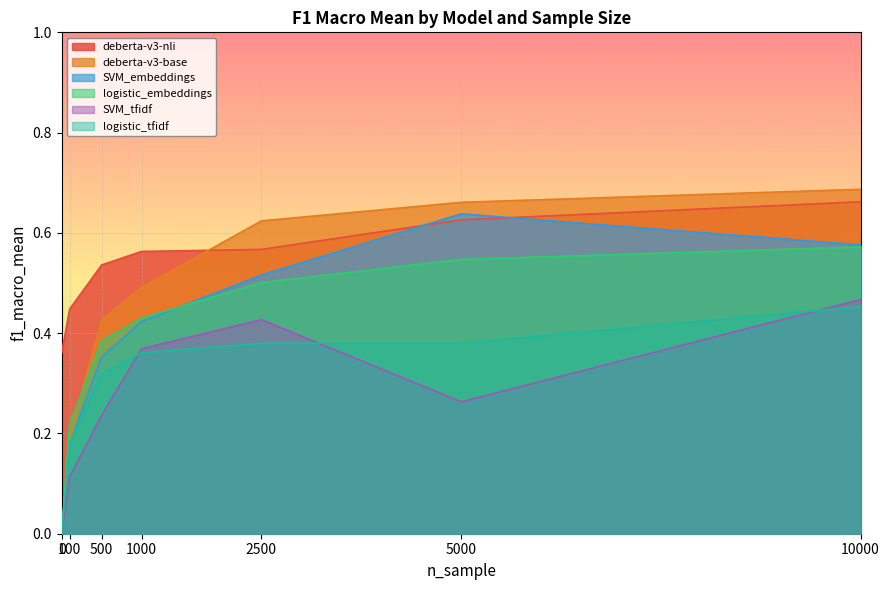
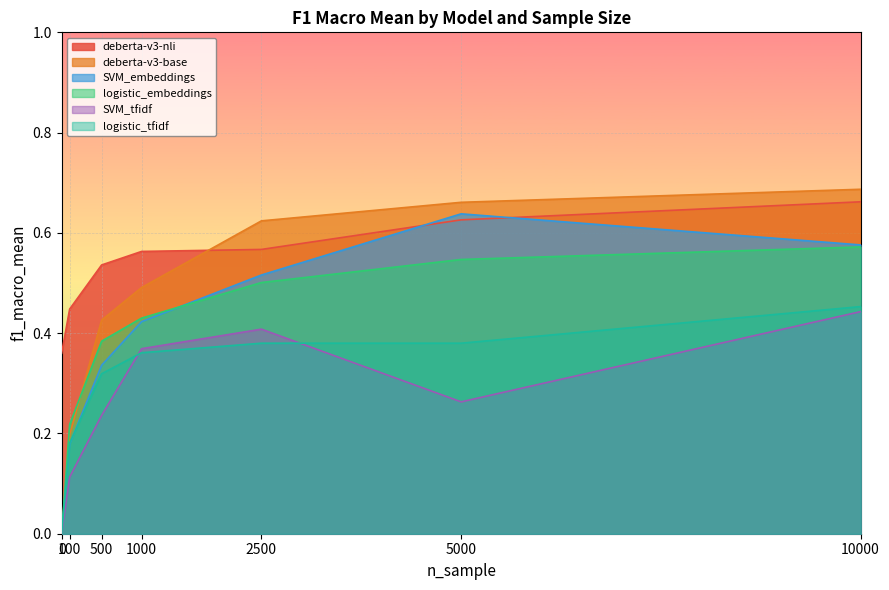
  {
    "SVM_embeddings": {
-     "500": 0.35,
+     "500": 0.34,
      "1000": 0.42,
      "2500": 0.52,
      "5000": 0.64
    },
    "SVM_tfidf": {
      "500": 0.24,
      "1000": 0.37,
-     "2500": 0.43,
+     "2500": 0.41,
      "5000": 0.26,
-     "10000": 0.47
+     "10000": 0.44
    }
  }
